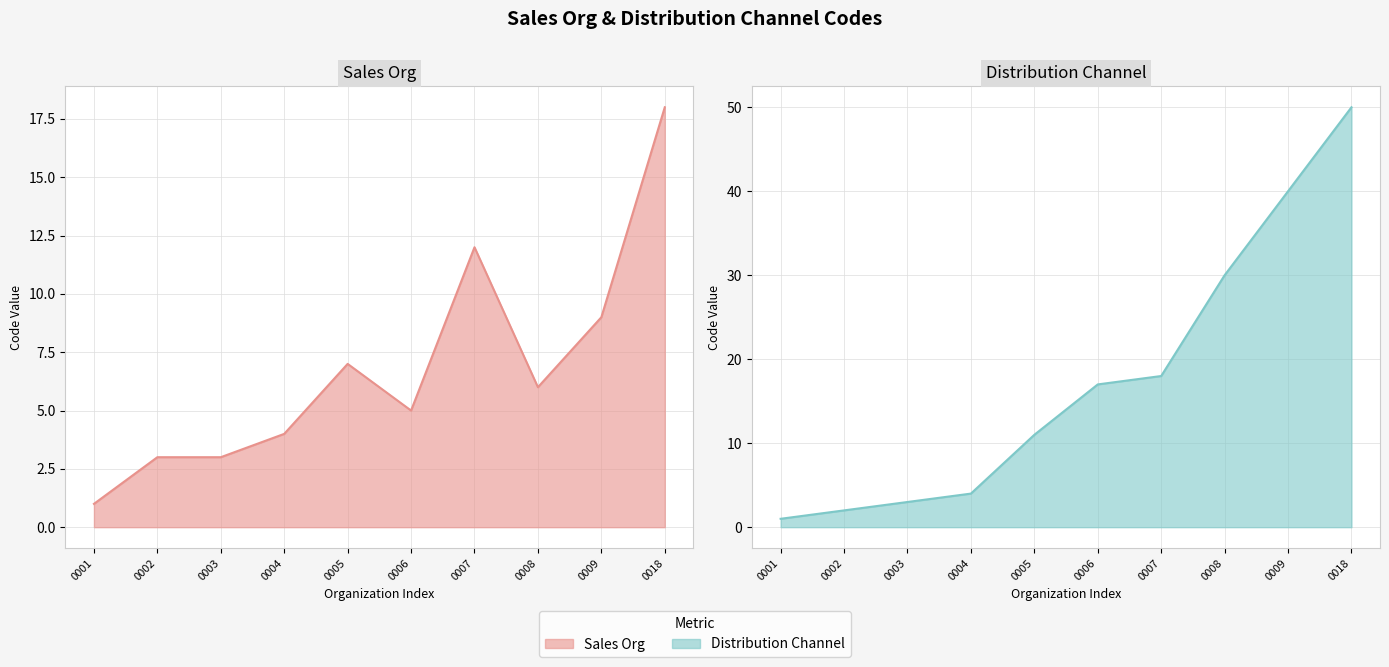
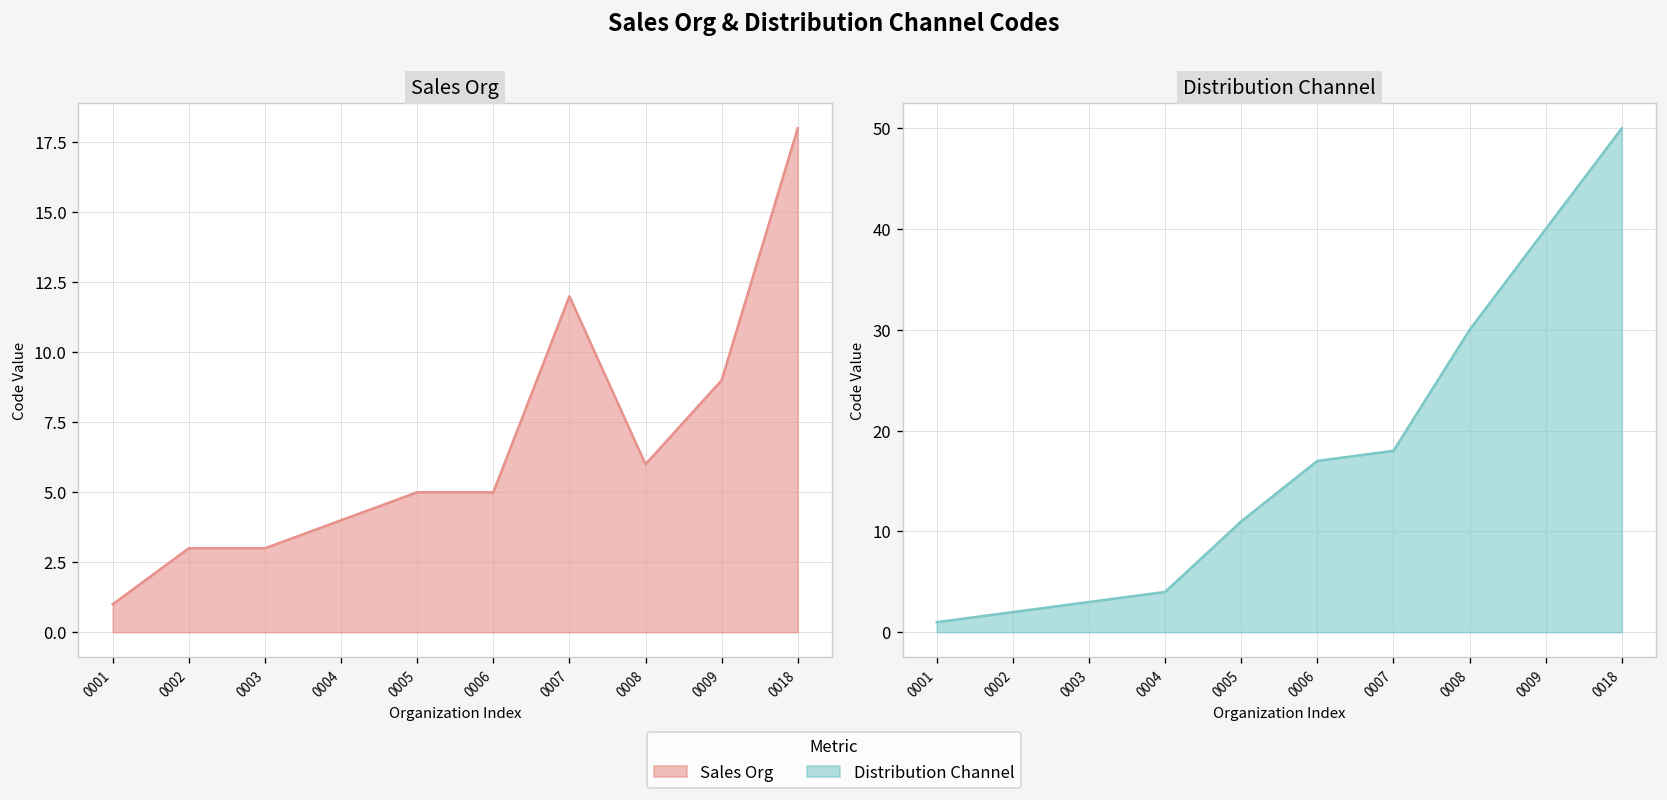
  {
    "Sales Org": {
      "0001": 1,
      "0002": 3,
      "0003": 3,
      "0004": 4,
-     "0005": 7,
+     "0005": 5,
      "0006": 5,
      "0007": 12,
      "0008": 6,
      "0009": 9,
      "0018": 18
    },
    "Distribution Channel": {
      "0001": 1,
      "0002": 2,
      "0003": 3,
      "0004": 4,
      "0005": 11,
      "0006": 17,
      "0007": 18,
      "0008": 30,
      "0009": 40,
      "0018": 50
    }
  }
